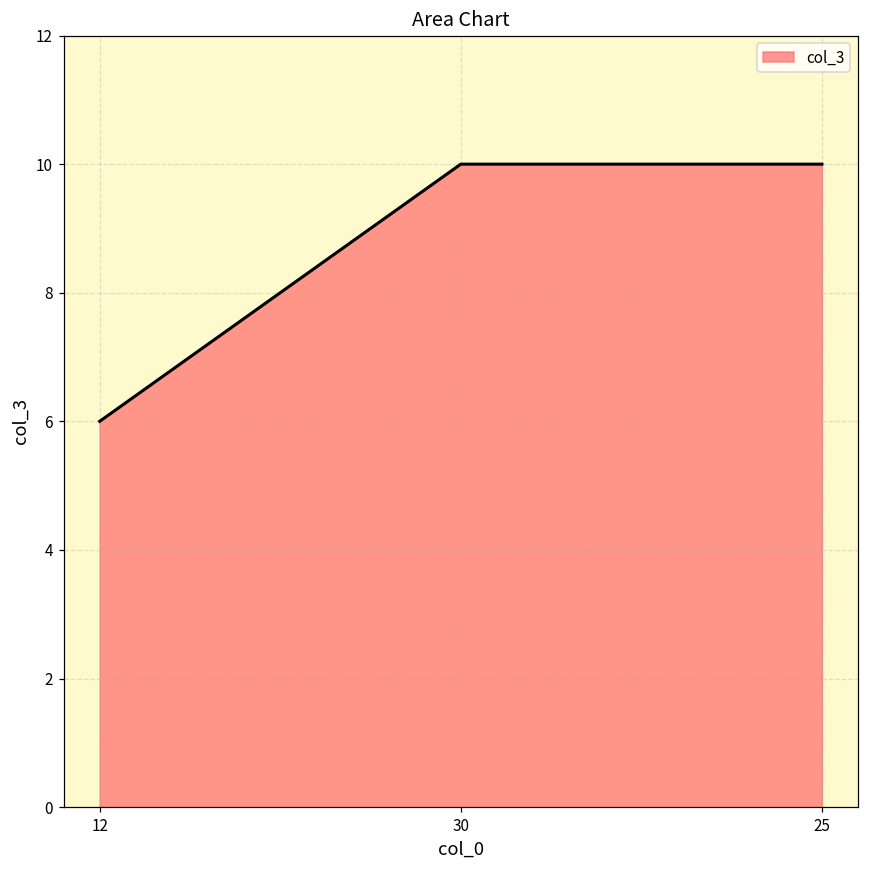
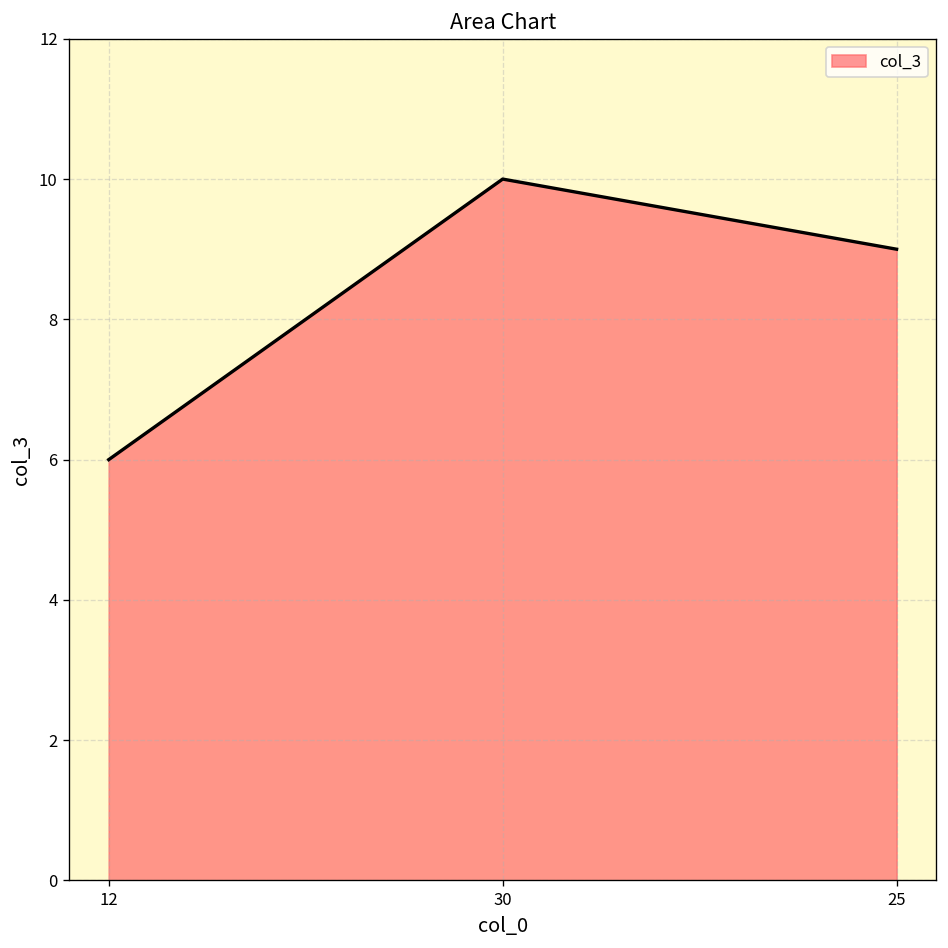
  {
    "12": 6,
    "30": 10,
-   "25": 10
+   "25": 9
  }
